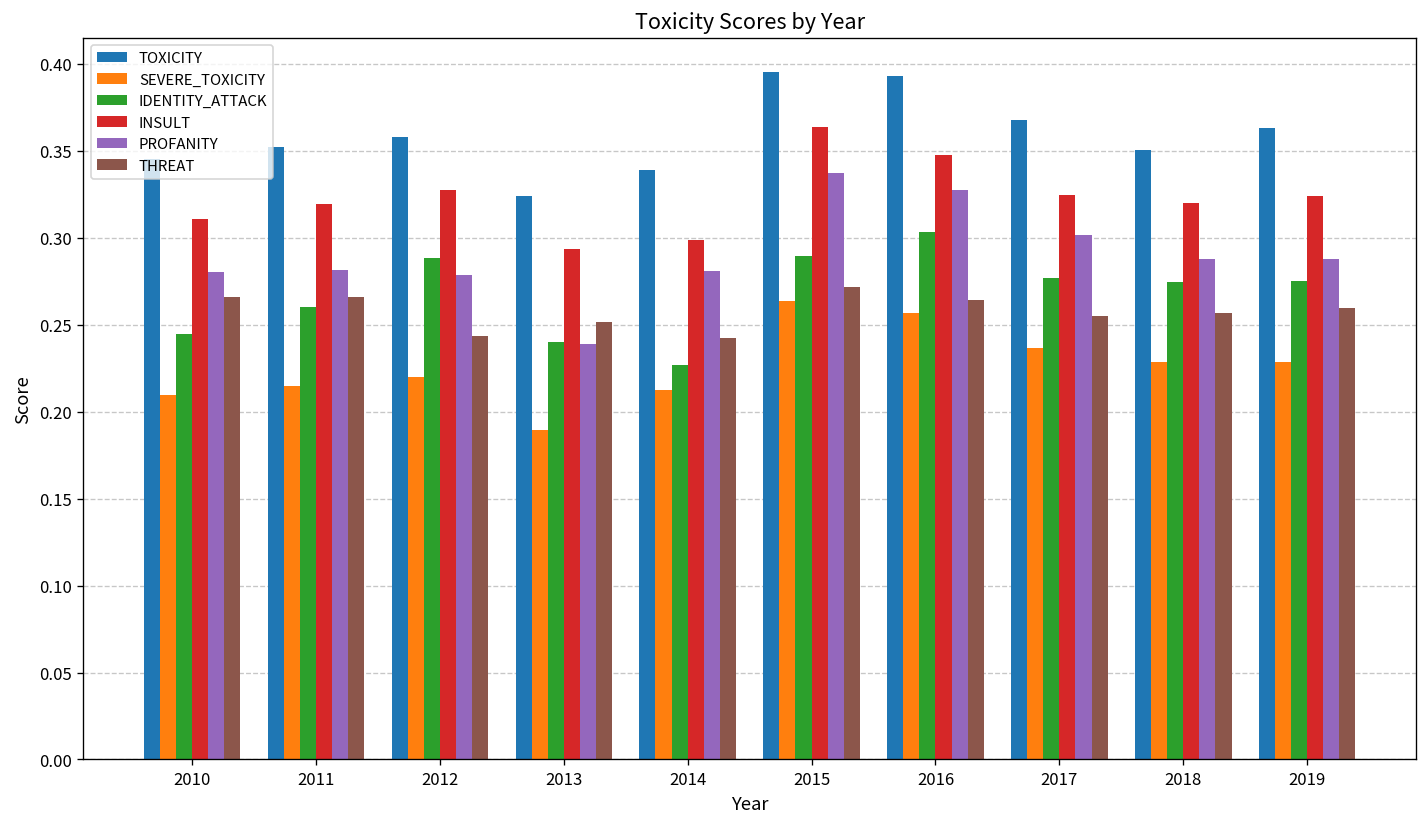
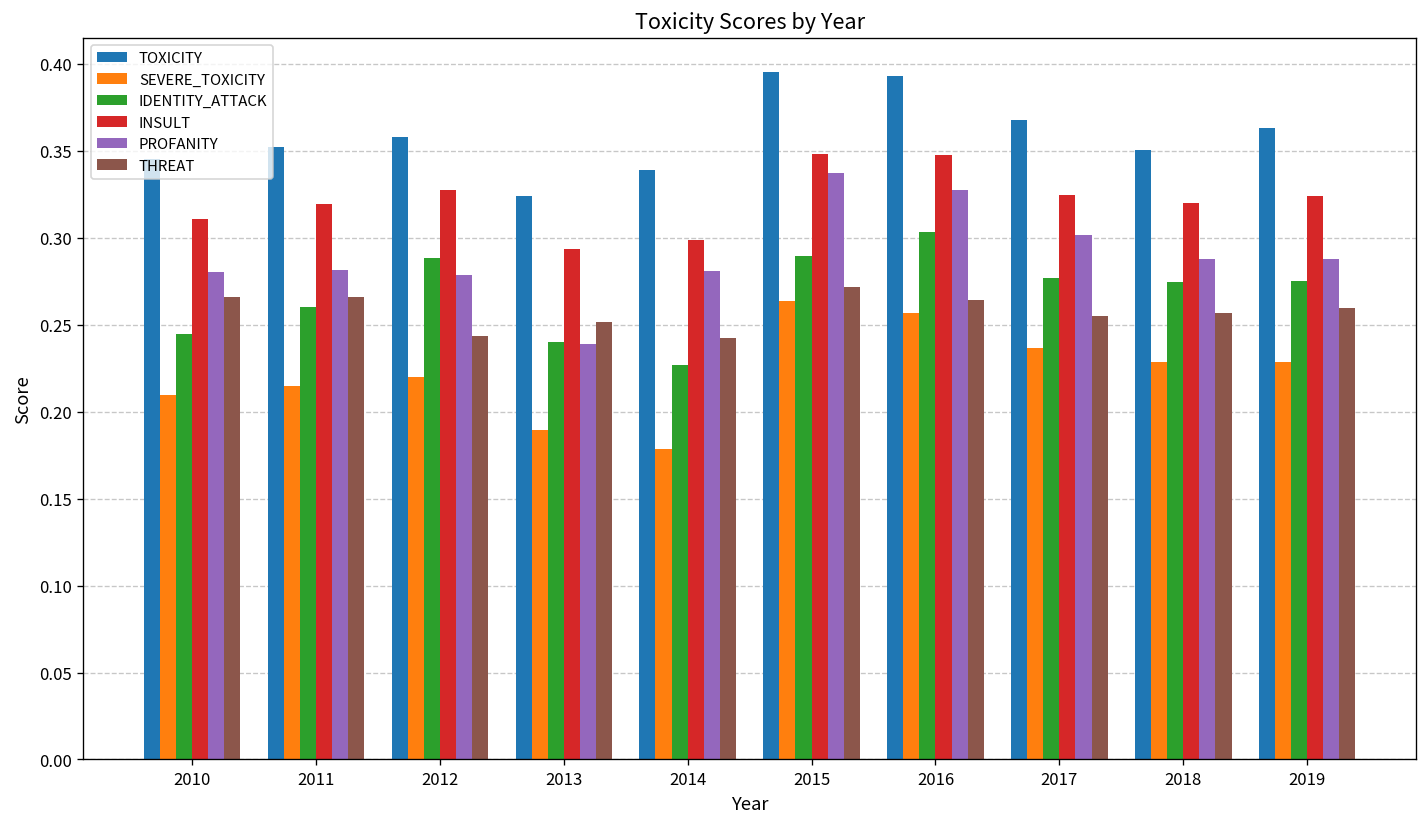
  {
    "TOXICITY": {
      "2011": 0.352,
      "2012": 0.358,
      "2013": 0.324,
      "2014": 0.339,
      "2015": 0.395,
      "2016": 0.393,
      "2017": 0.368,
      "2018": 0.350,
      "2019": 0.363
    },
    "SEVERE_TOXICITY": {
      "2010": 0.209,
      "2011": 0.215,
      "2012": 0.220,
      "2013": 0.190,
-     "2014": 0.212,
+     "2014": 0.179,
      "2015": 0.264,
      "2016": 0.257,
      "2017": 0.236,
      "2018": 0.229,
      "2019": 0.229
    },
    "IDENTITY_ATTACK": {
      "2010": 0.244,
      "2011": 0.260,
      "2012": 0.288,
      "2013": 0.240,
      "2014": 0.227,
      "2015": 0.290,
      "2016": 0.303,
      "2017": 0.277,
      "2018": 0.275,
      "2019": 0.275
    },
    "INSULT": {
      "2010": 0.311,
      "2011": 0.319,
      "2012": 0.328,
      "2013": 0.293,
      "2014": 0.299,
-     "2015": 0.364,
+     "2015": 0.348,
      "2016": 0.348,
      "2017": 0.325,
      "2018": 0.320,
      "2019": 0.324
    },
    "PROFANITY": {
      "2010": 0.281,
      "2011": 0.282,
      "2012": 0.279,
      "2013": 0.239,
      "2014": 0.281,
      "2015": 0.337,
      "2016": 0.328,
      "2017": 0.301,
      "2018": 0.288,
      "2019": 0.288
    },
    "THREAT": {
      "2010": 0.266,
      "2011": 0.266,
      "2012": 0.244,
      "2013": 0.251,
      "2014": 0.243,
      "2015": 0.272,
      "2016": 0.264,
      "2017": 0.255,
      "2018": 0.257,
      "2019": 0.260
    }
  }
